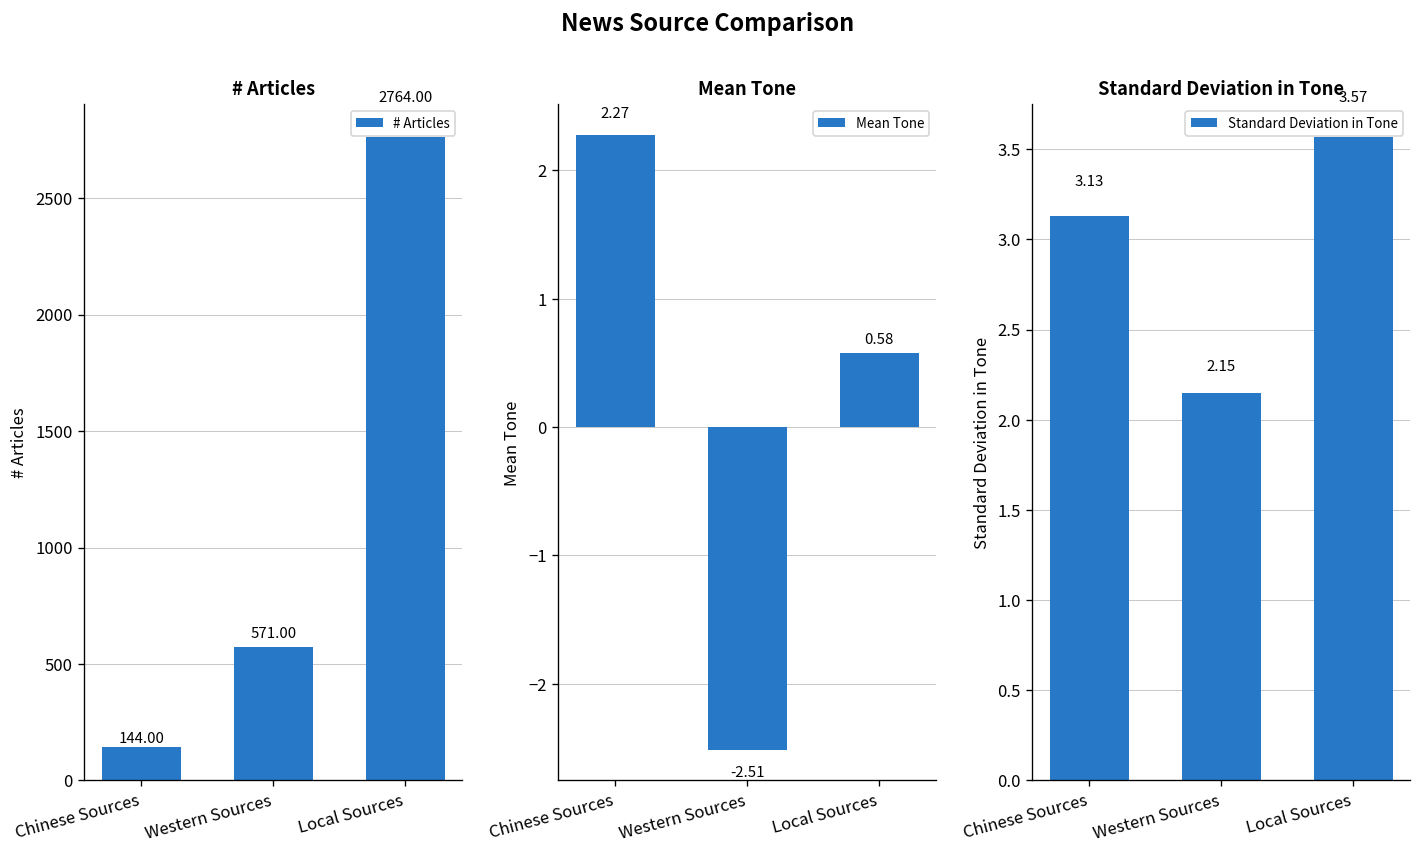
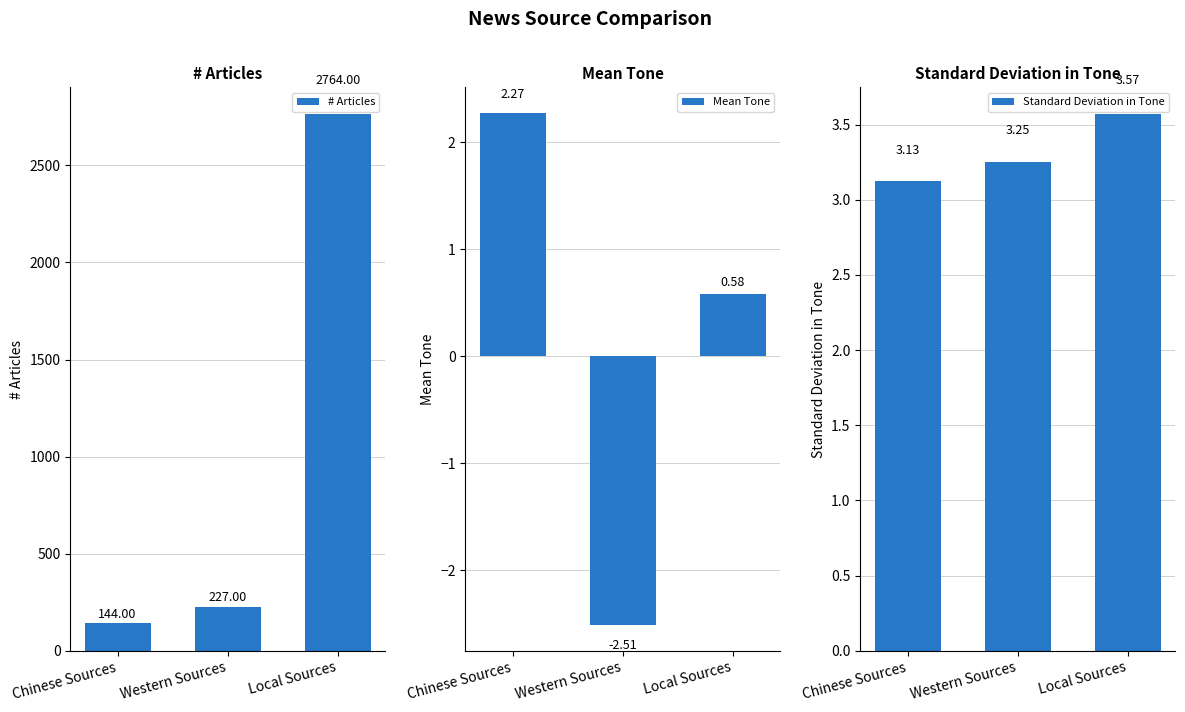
  {
    "# Articles": {
      "Chinese Sources": 144.00,
-     "Western Sources": 571.00
+     "Western Sources": 227.00
    },
    "Mean Tone": {
      "Chinese Sources": 2.27,
      "Western Sources": -2.51,
      "Local Sources": 0.58
    },
    "Standard Deviation in Tone": {
      "Chinese Sources": 3.13,
-     "Western Sources": 2.15
+     "Western Sources": 3.25
    }
  }
